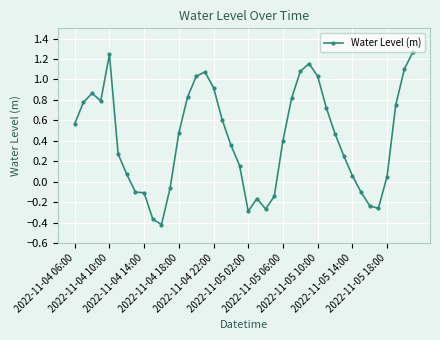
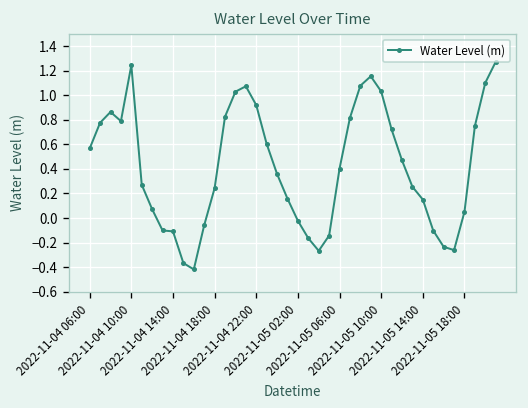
  {
    "2022-11-04 06:00": 0.57,
    "2022-11-04 10:00": 1.24,
    "2022-11-04 14:00": -0.11,
-   "2022-11-04 18:00": 0.48,
+   "2022-11-04 18:00": 0.24,
    "2022-11-04 22:00": 0.92,
-   "2022-11-05 02:00": -0.29,
+   "2022-11-05 02:00": -0.02,
    "2022-11-05 06:00": 0.40,
    "2022-11-05 10:00": 1.03,
-   "2022-11-05 14:00": 0.06,
+   "2022-11-05 14:00": 0.15,
    "2022-11-05 18:00": 0.05
  }
